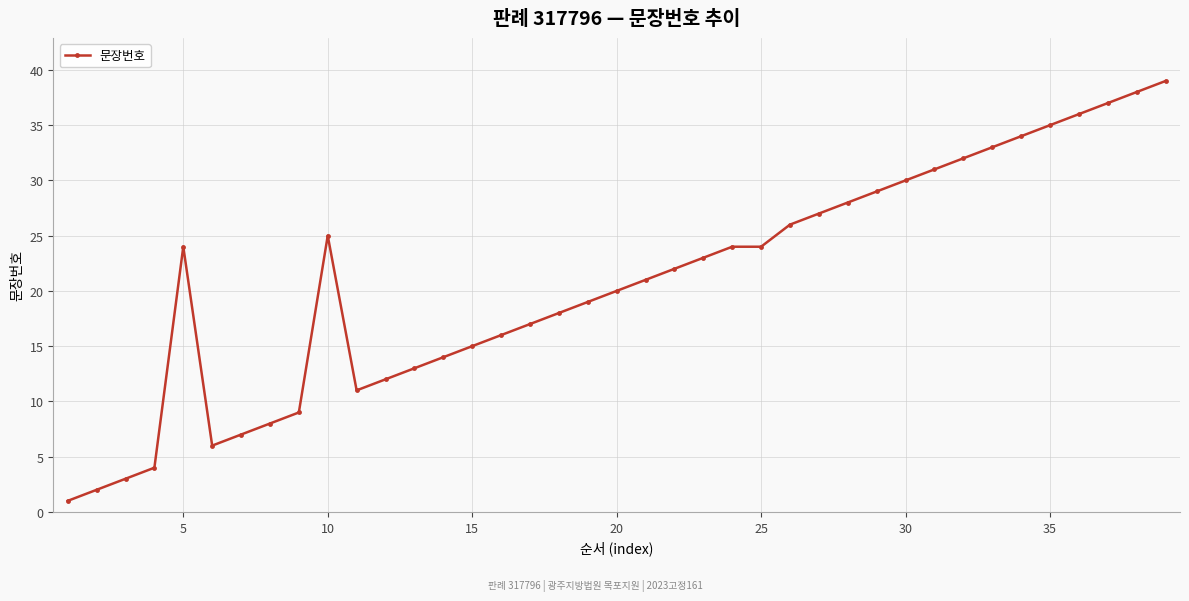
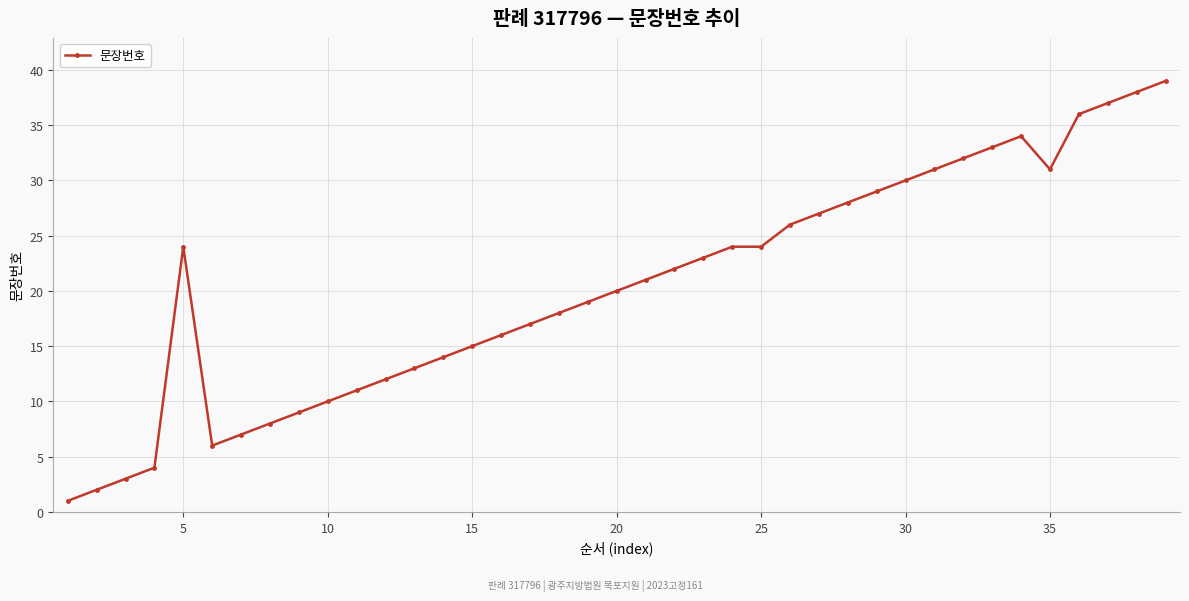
  {
    "5": 24,
-   "10": 25,
+   "10": 10,
    "15": 15,
    "20": 20,
    "25": 24,
    "30": 30,
-   "35": 35
+   "35": 31
  }
